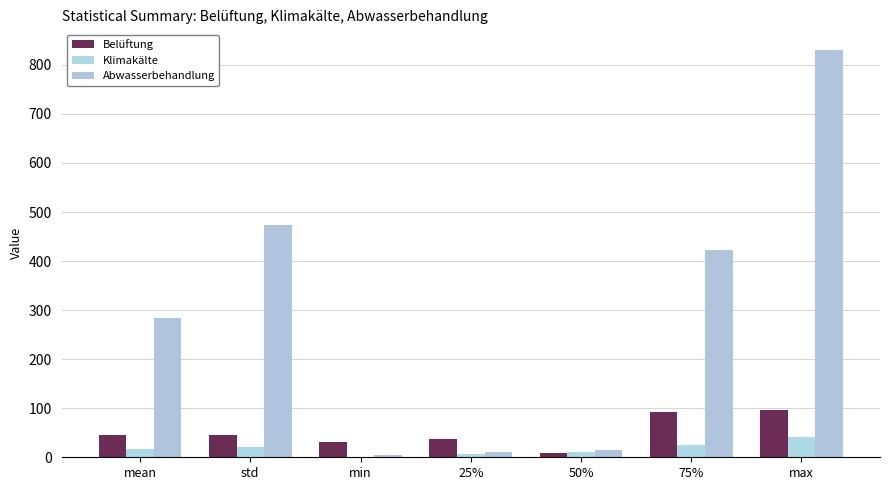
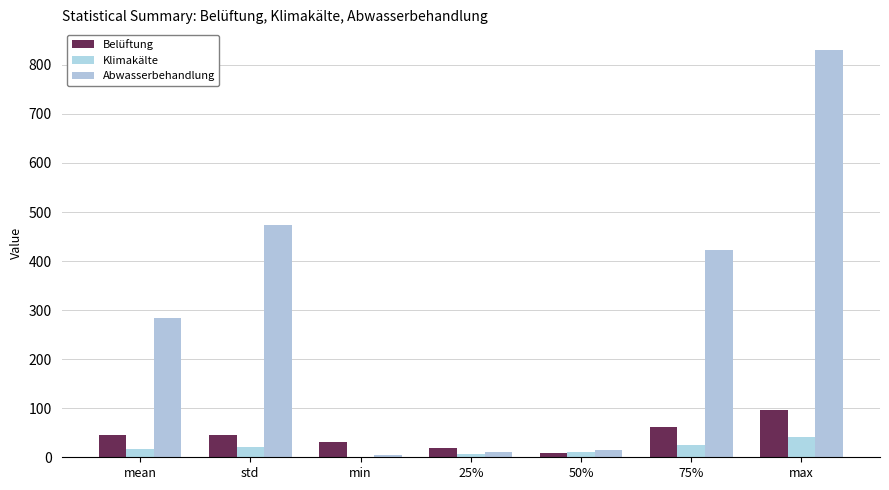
  {
    "Belüftung": {
      "mean": 50,
      "std": 50,
      "min": 30,
-     "25%": 40,
+     "25%": 20,
      "50%": 10,
-     "75%": 90,
+     "75%": 60,
      "max": 100
    }
  }
